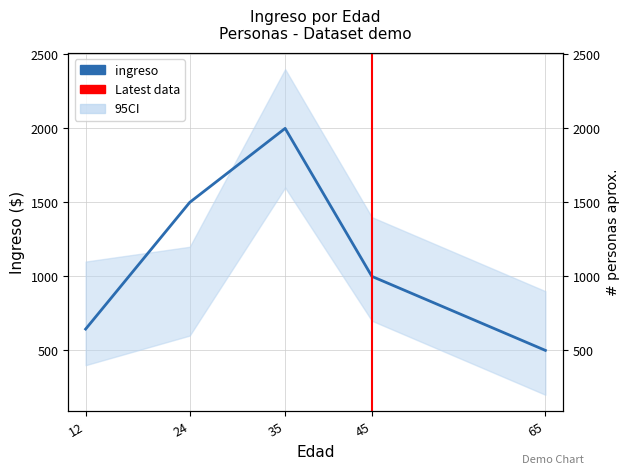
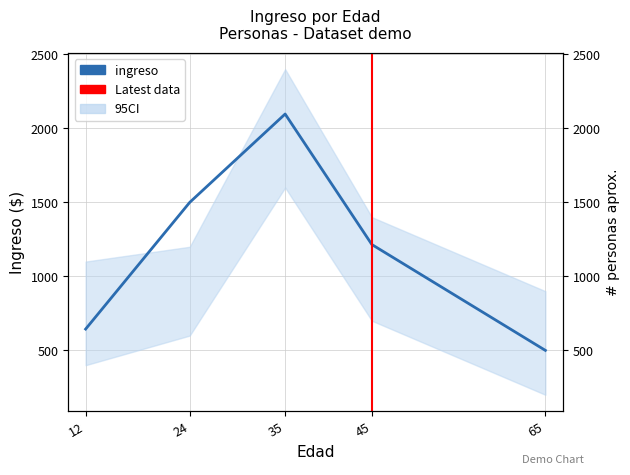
  {
    "ingreso": {
      "12": 640,
      "24": 1500,
-     "35": 2000,
-     "45": 1000,
+     "35": 2100,
+     "45": 1220,
      "65": 500
    }
  }
